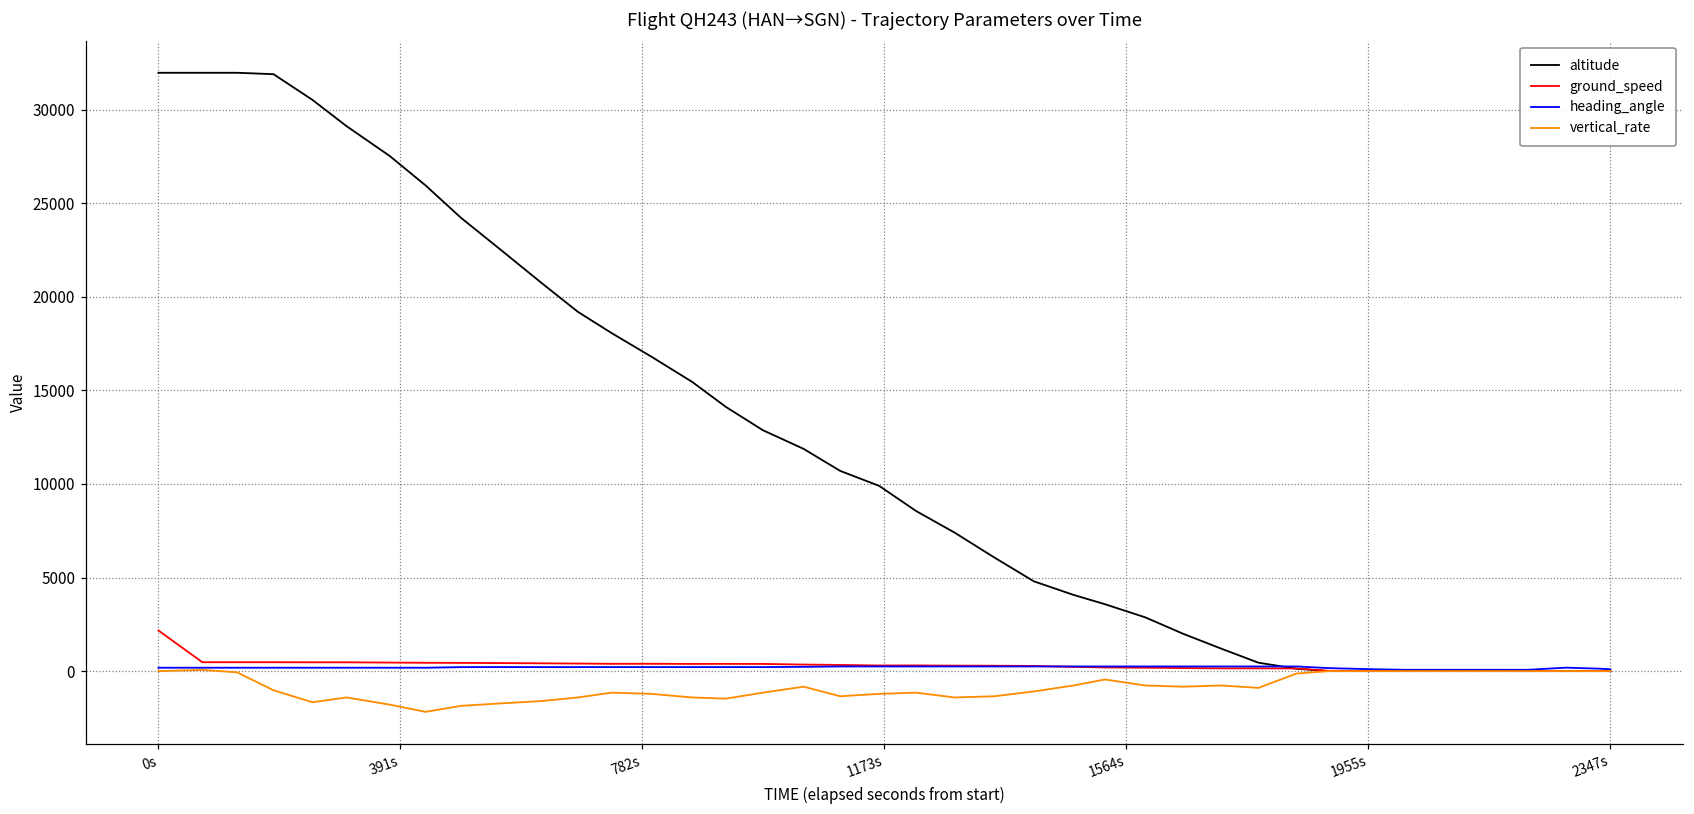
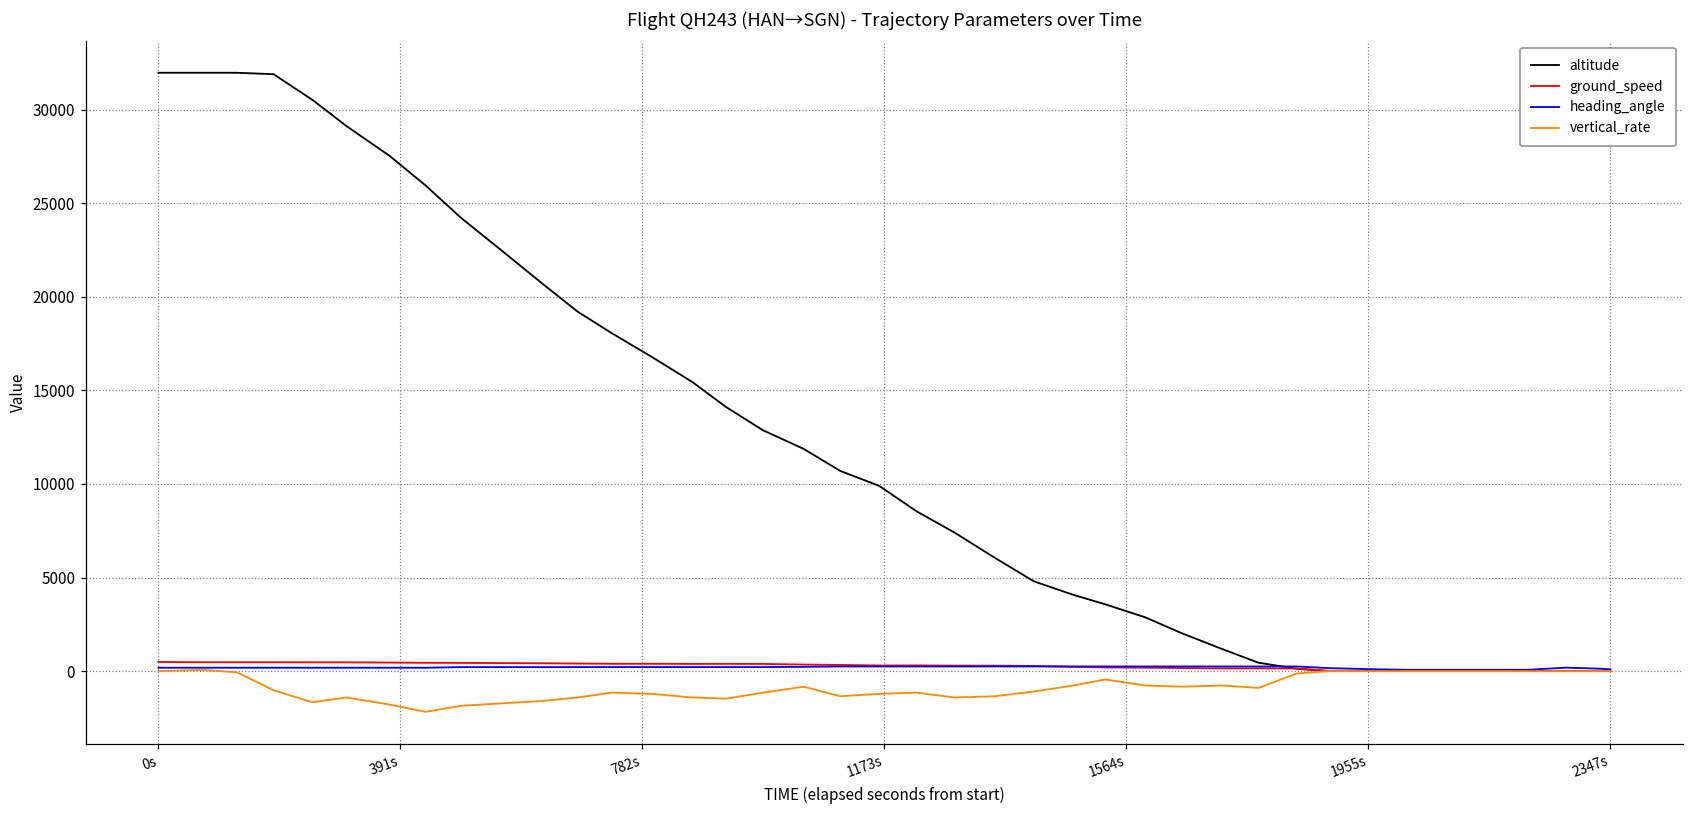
  {
    "altitude": {
      "0s": 32000
    },
    "ground_speed": {
-     "0s": 2200
+     "0s": 500
    },
    "heading_angle": {
      "0s": 200
    },
    "vertical_rate": {
      "0s": 0
    }
  }
